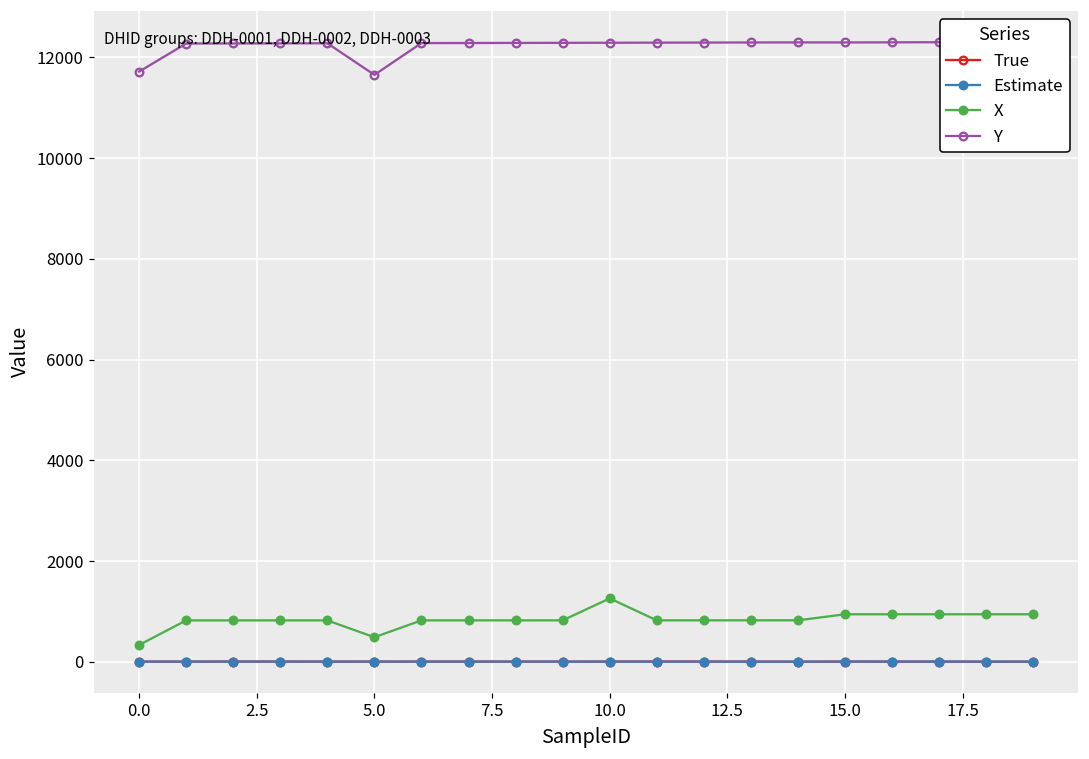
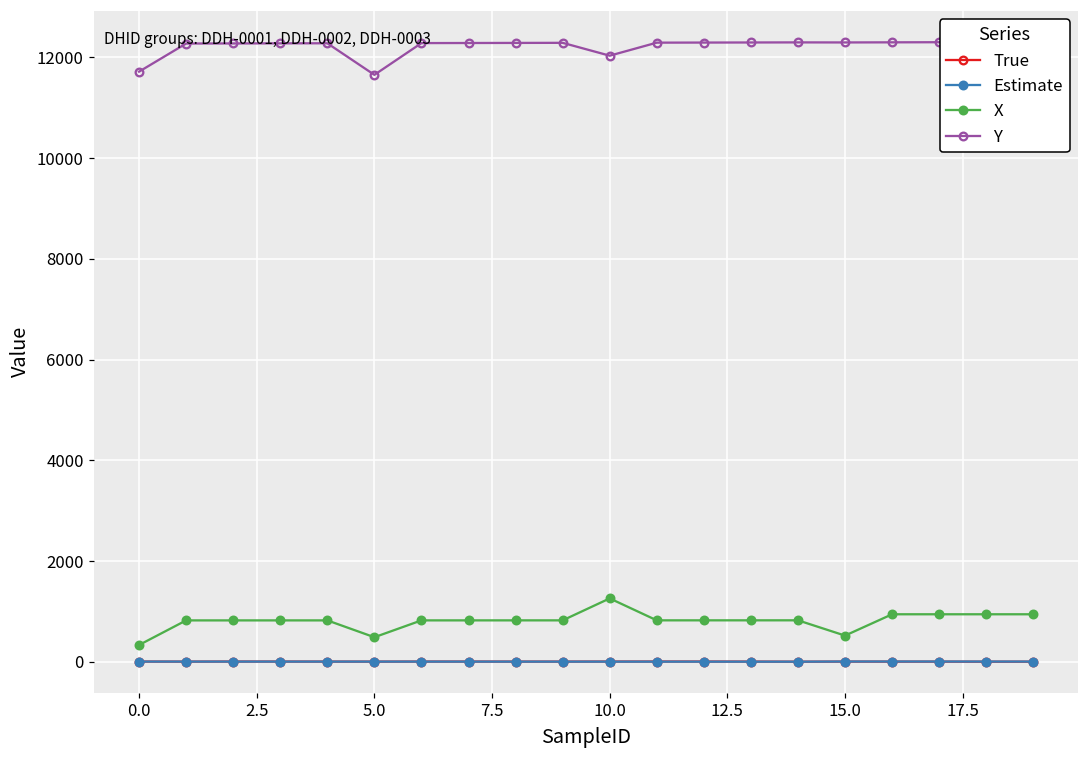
  {
    "X": {
      "0.0": 300,
      "5.0": 500,
      "10.0": 1300,
-     "15.0": 900
+     "15.0": 500
    },
    "Y": {
      "0.0": 11700,
      "5.0": 11700,
-     "10.0": 12300,
+     "10.0": 12000,
      "15.0": 12300
    }
  }
